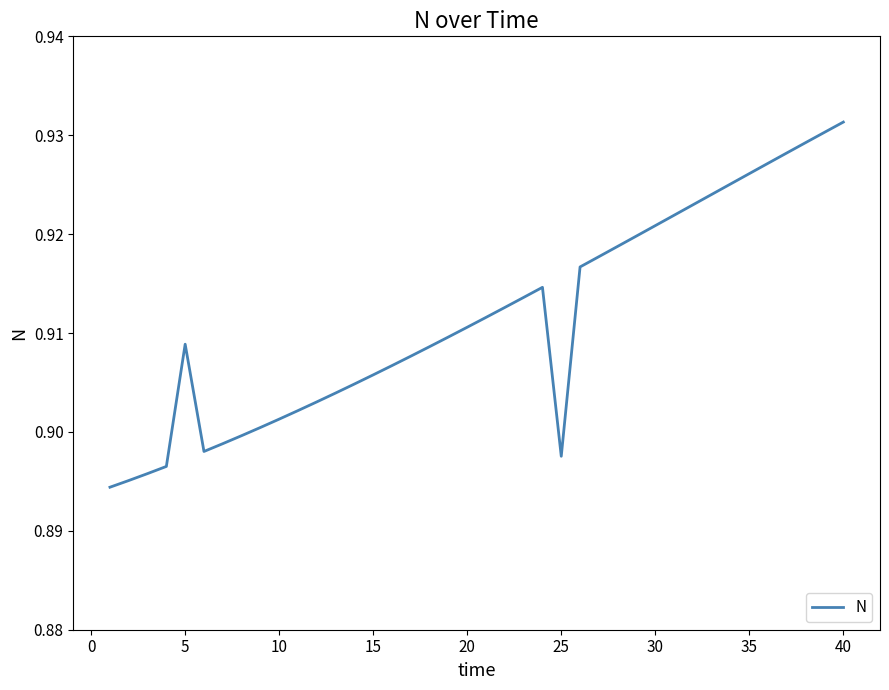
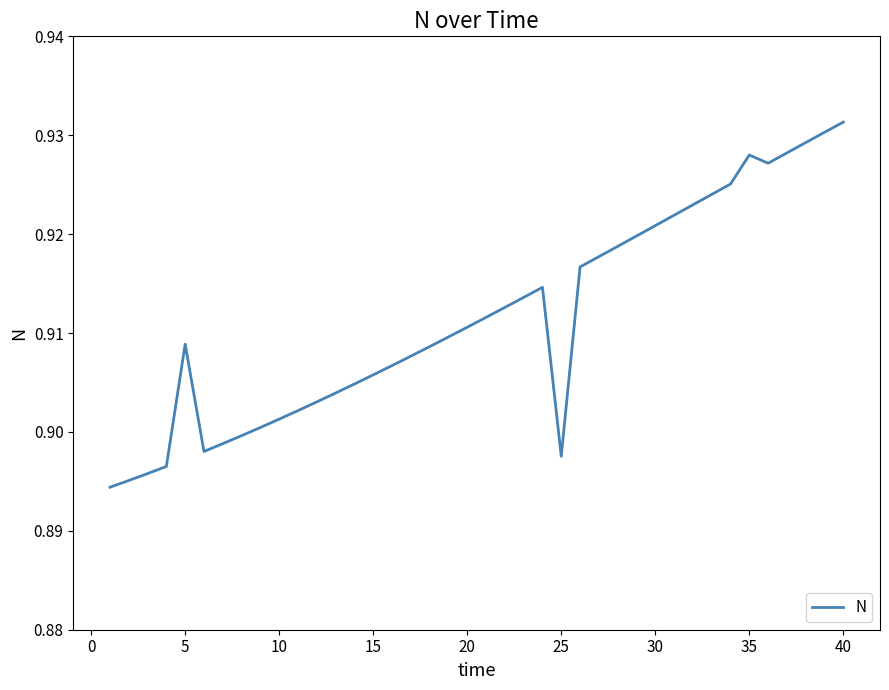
  {
    "5": 0.909,
    "10": 0.901,
    "15": 0.906,
    "20": 0.911,
    "25": 0.898,
    "30": 0.921,
-   "35": 0.926,
+   "35": 0.928,
    "40": 0.931
  }
